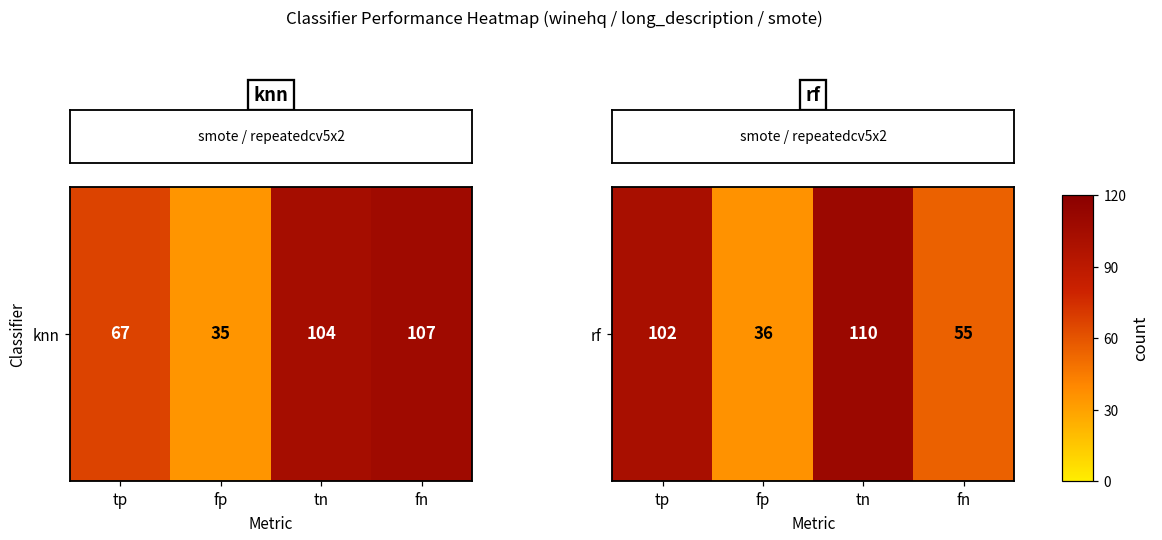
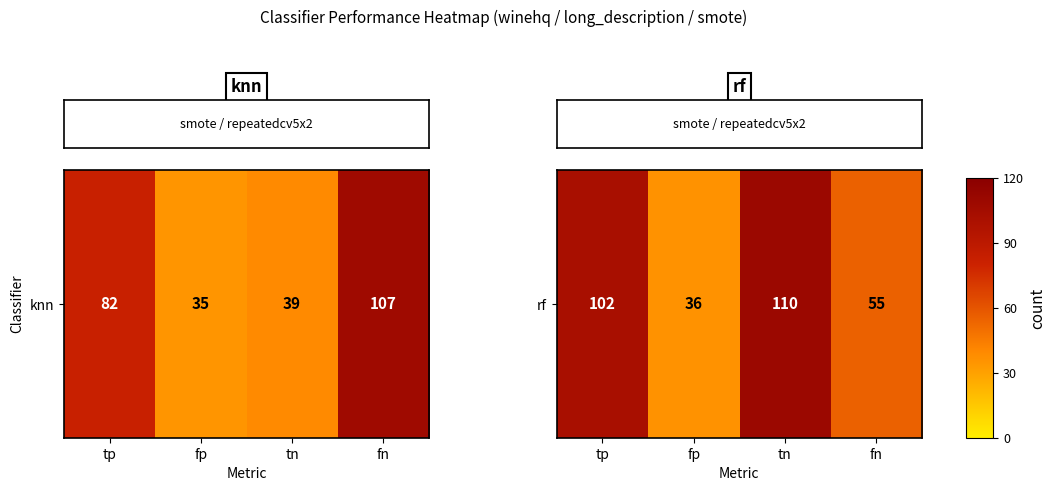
  {
    "knn": {
      "knn": {
-       "tp": 67,
+       "tp": 82,
        "fp": 35,
-       "tn": 104,
+       "tn": 39,
        "fn": 107
      }
    },
    "rf": {
      "rf": {
        "tp": 102,
        "fp": 36,
        "tn": 110,
        "fn": 55
      }
    }
  }
